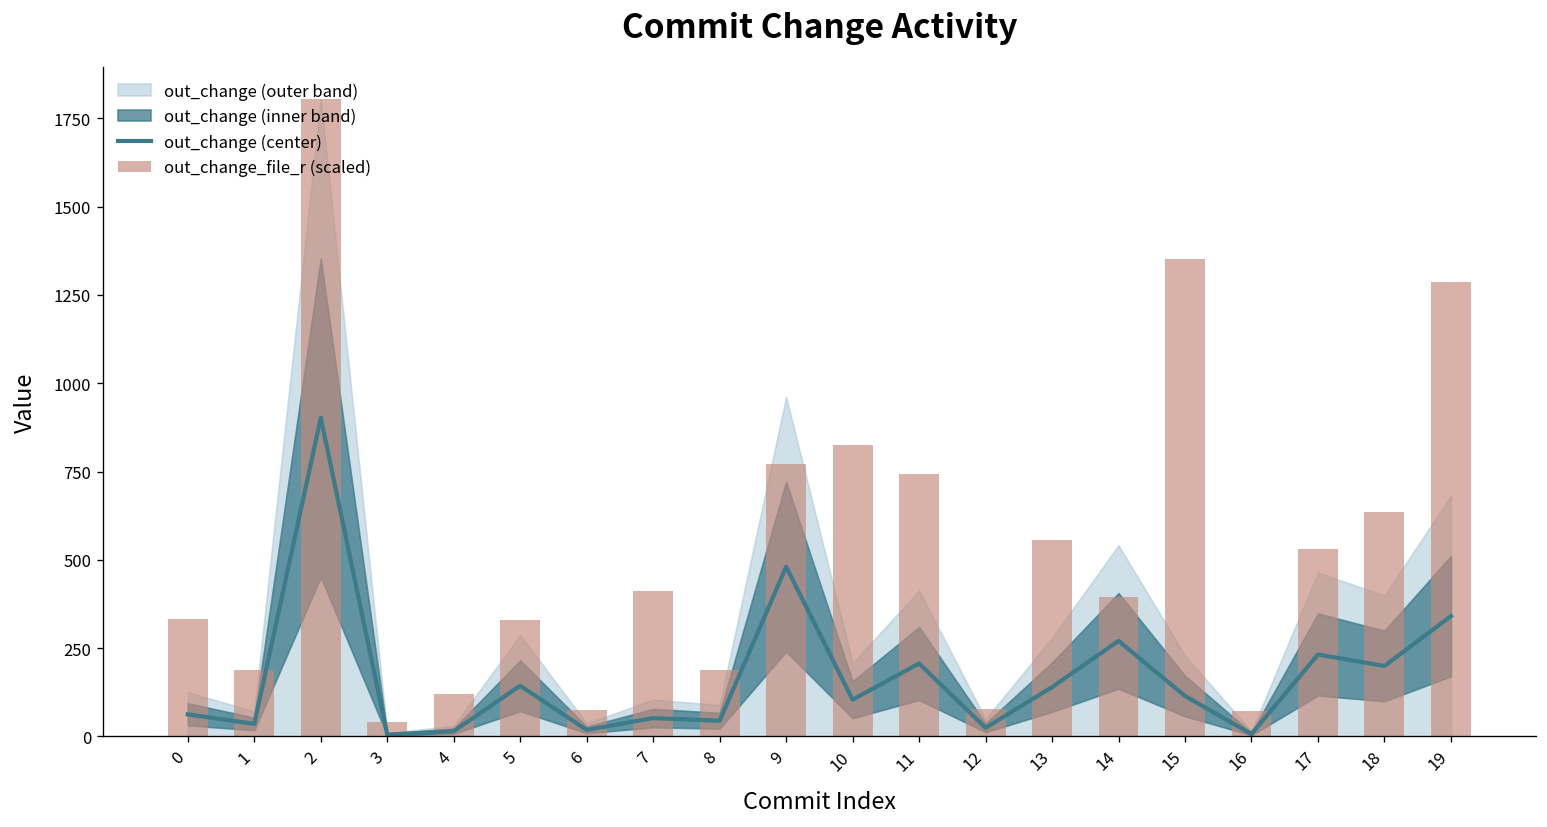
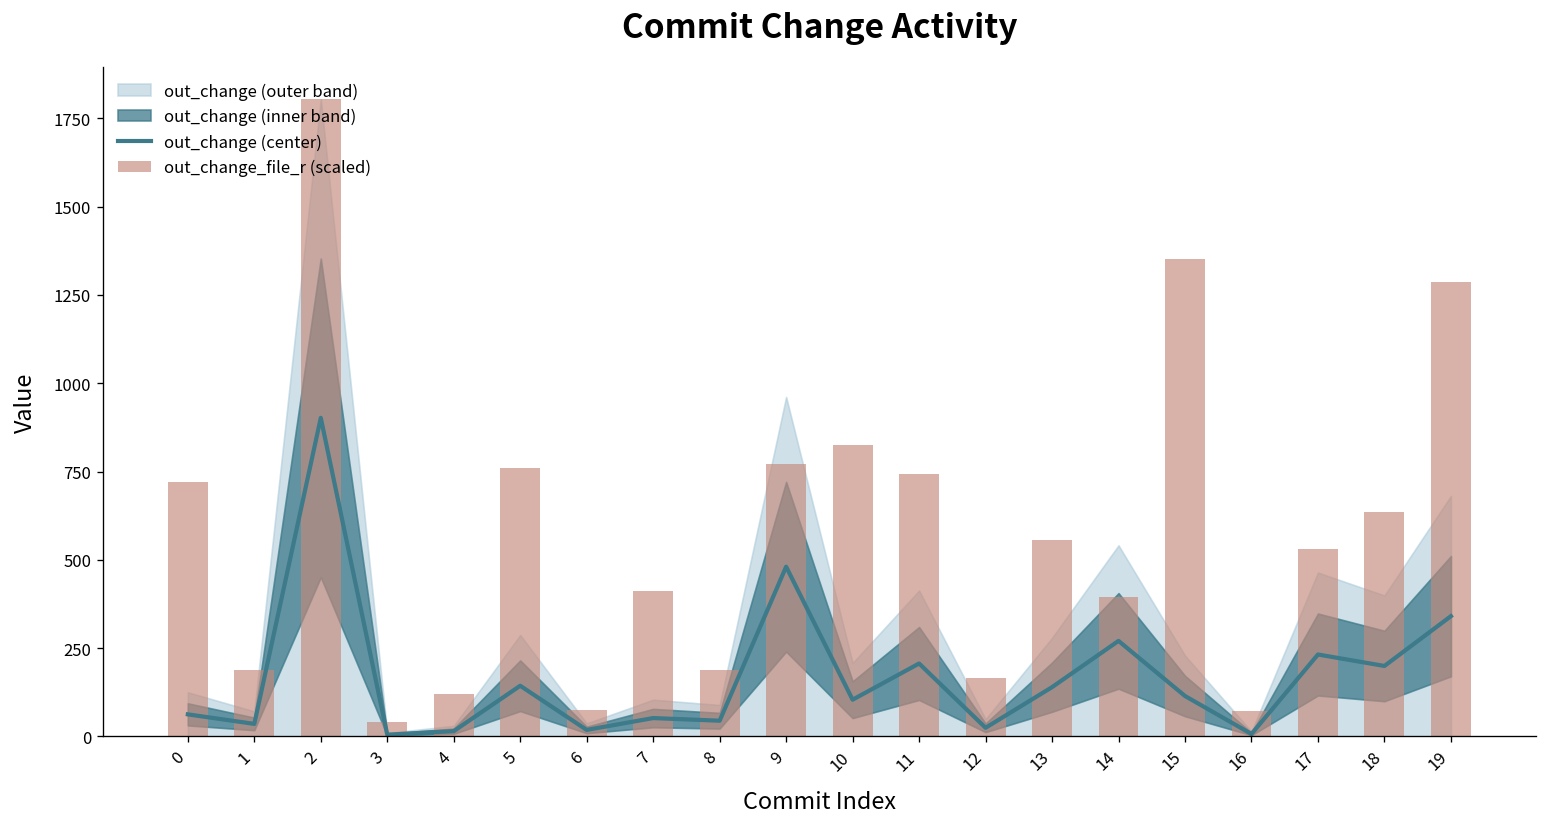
  {
    "out_change_file_r (scaled)": {
-     "0": 330,
+     "0": 720,
      "1": 190,
      "2": 1800,
      "3": 40,
      "4": 120,
-     "5": 330,
+     "5": 760,
      "6": 70,
      "7": 410,
      "8": 190,
      "9": 770,
      "10": 830,
      "11": 740,
-     "12": 80,
+     "12": 160,
      "13": 550,
      "14": 400,
      "15": 1350,
      "16": 70,
      "17": 530,
      "18": 640,
      "19": 1290
    },
    "out_change (outer band)": {
      "0": 130,
      "1": 70,
      "2": 1800,
      "5": 290,
      "6": 40,
      "7": 100,
      "8": 90,
      "9": 960,
      "10": 210,
      "11": 410,
      "12": 50,
      "13": 280,
      "14": 540,
      "15": 230,
      "17": 460,
      "18": 400,
      "19": 680
    }
  }
